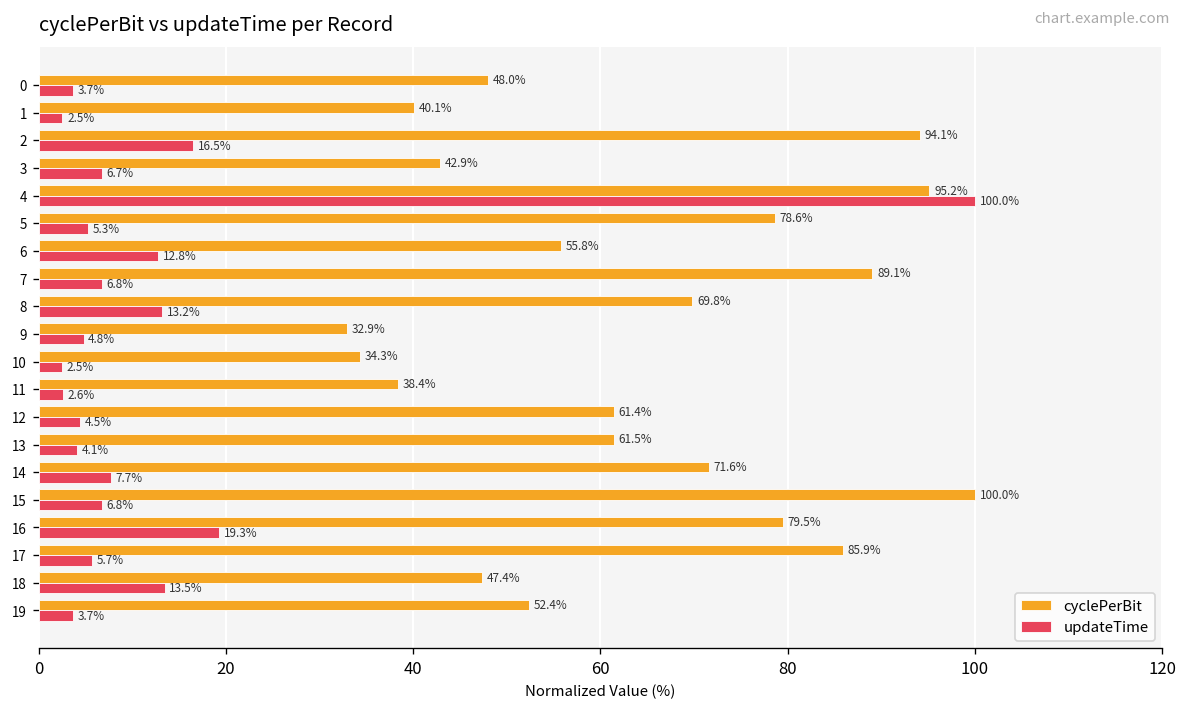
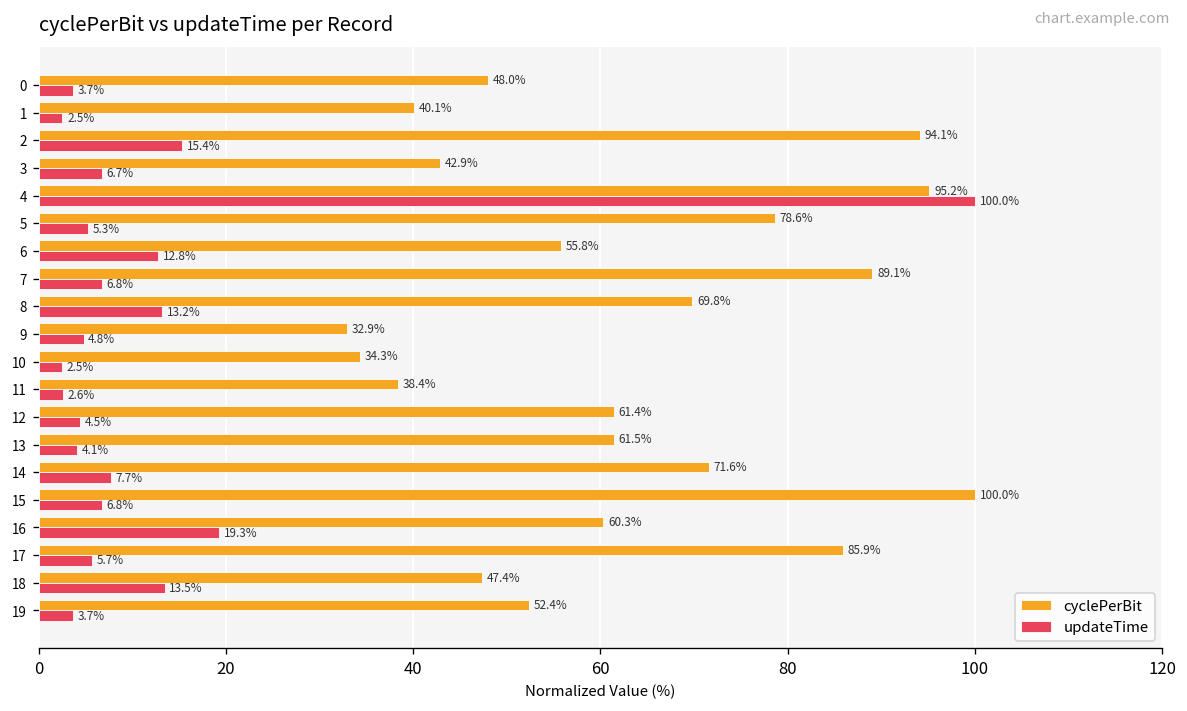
  {
    "cyclePerBit": {
      "0": "48.0%",
      "1": "40.1%",
      "2": "94.1%",
      "3": "42.9%",
      "4": "95.2%",
      "5": "78.6%",
      "6": "55.8%",
      "7": "89.1%",
      "8": "69.8%",
      "9": "32.9%",
      "10": "34.3%",
      "11": "38.4%",
      "12": "61.4%",
      "13": "61.5%",
      "14": "71.6%",
      "15": "100.0%",
-     "16": "79.5%",
+     "16": "60.3%",
      "17": "85.9%",
      "18": "47.4%",
      "19": "52.4%"
    },
    "updateTime": {
      "0": "3.7%",
      "1": "2.5%",
-     "2": "16.5%",
+     "2": "15.4%",
      "3": "6.7%",
      "4": "100.0%",
      "5": "5.3%",
      "6": "12.8%",
      "7": "6.8%",
      "8": "13.2%",
      "9": "4.8%",
      "10": "2.5%",
      "11": "2.6%",
      "12": "4.5%",
      "13": "4.1%",
      "14": "7.7%",
      "15": "6.8%",
      "16": "19.3%",
      "17": "5.7%",
      "18": "13.5%",
      "19": "3.7%"
    }
  }
